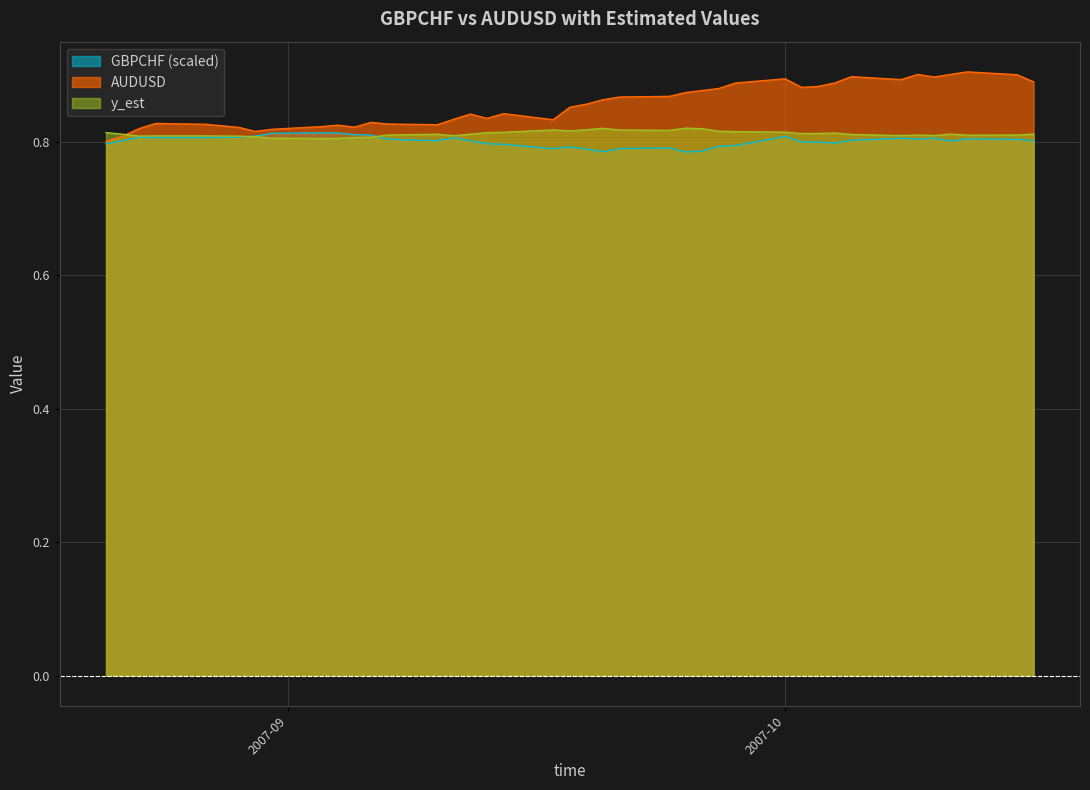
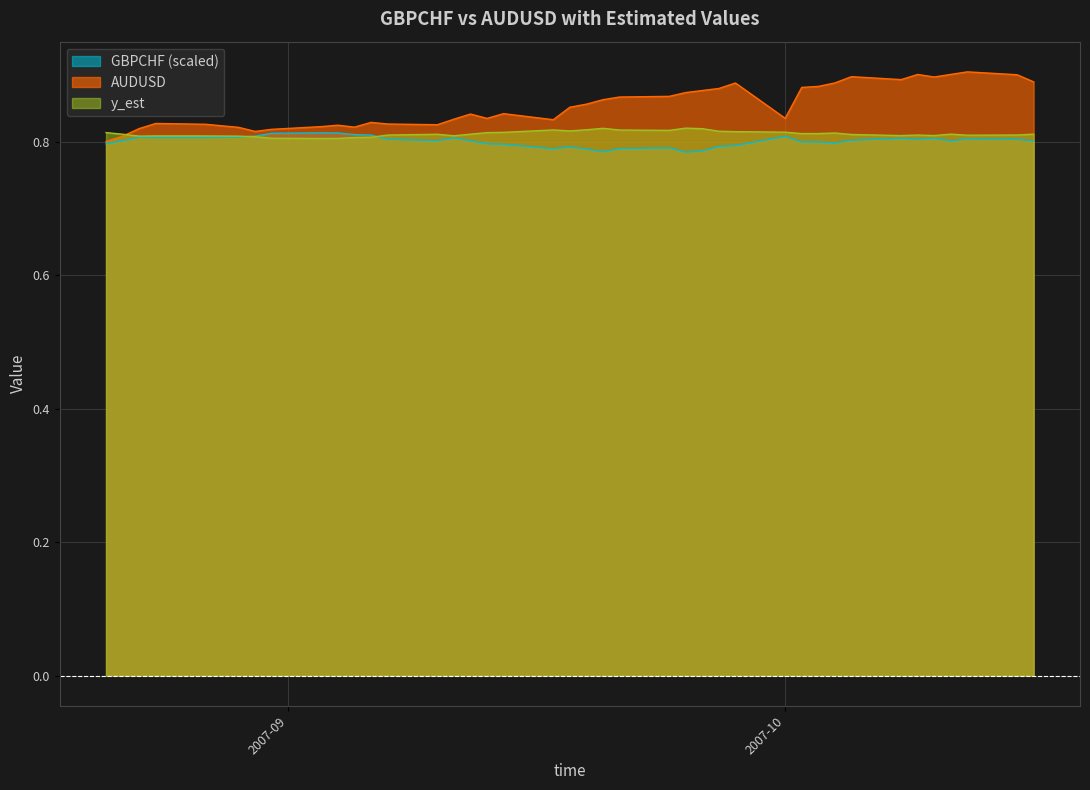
  {
    "GBPCHF (scaled)": {
      "2007-10": 0.81
    },
    "AUDUSD": {
-     "2007-10": 0.89
+     "2007-10": 0.83
    },
    "y_est": {
      "2007-10": 0.81
    }
  }
